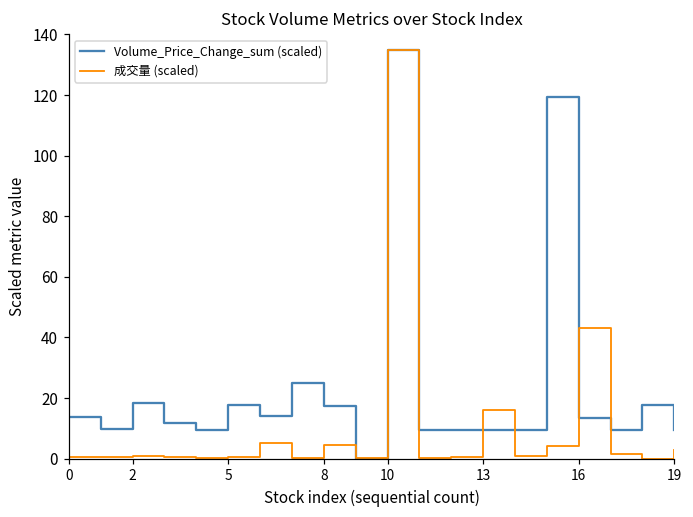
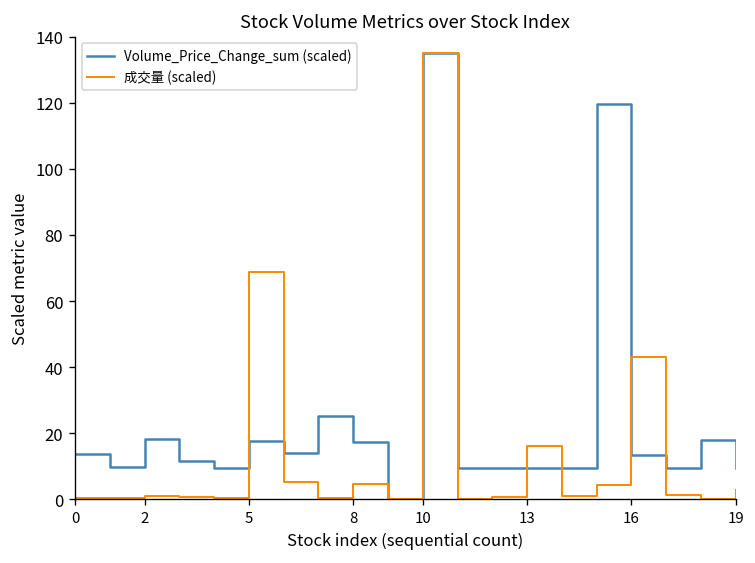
  {
    "Volume_Price_Change_sum (scaled)": {
      "0": 14,
      "2": 18,
      "5": 18,
      "8": 17,
      "13": 10,
      "16": 13,
      "19": 9
    },
    "成交量 (scaled)": {
      "0": 1,
      "2": 1,
-     "5": 1,
+     "5": 69,
      "8": 5,
      "13": 16,
      "16": 43,
      "19": 3
    }
  }
